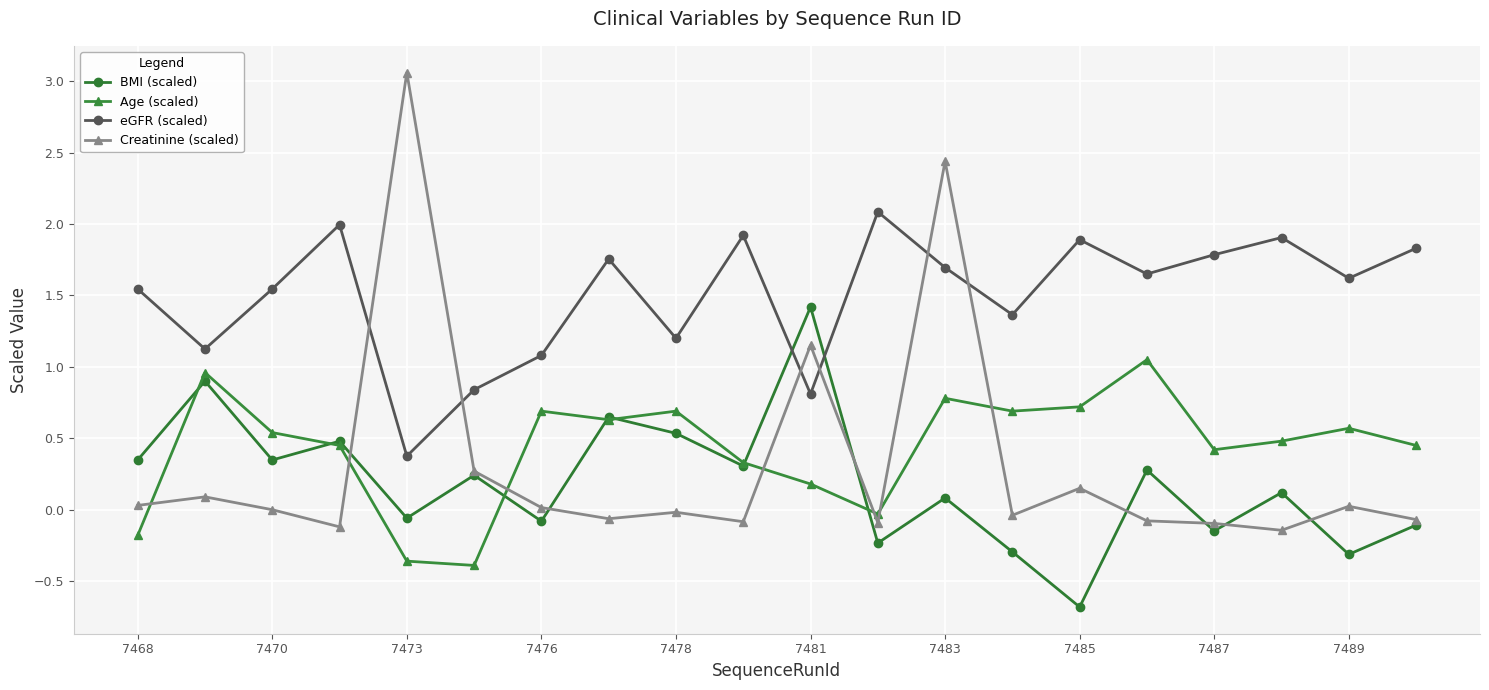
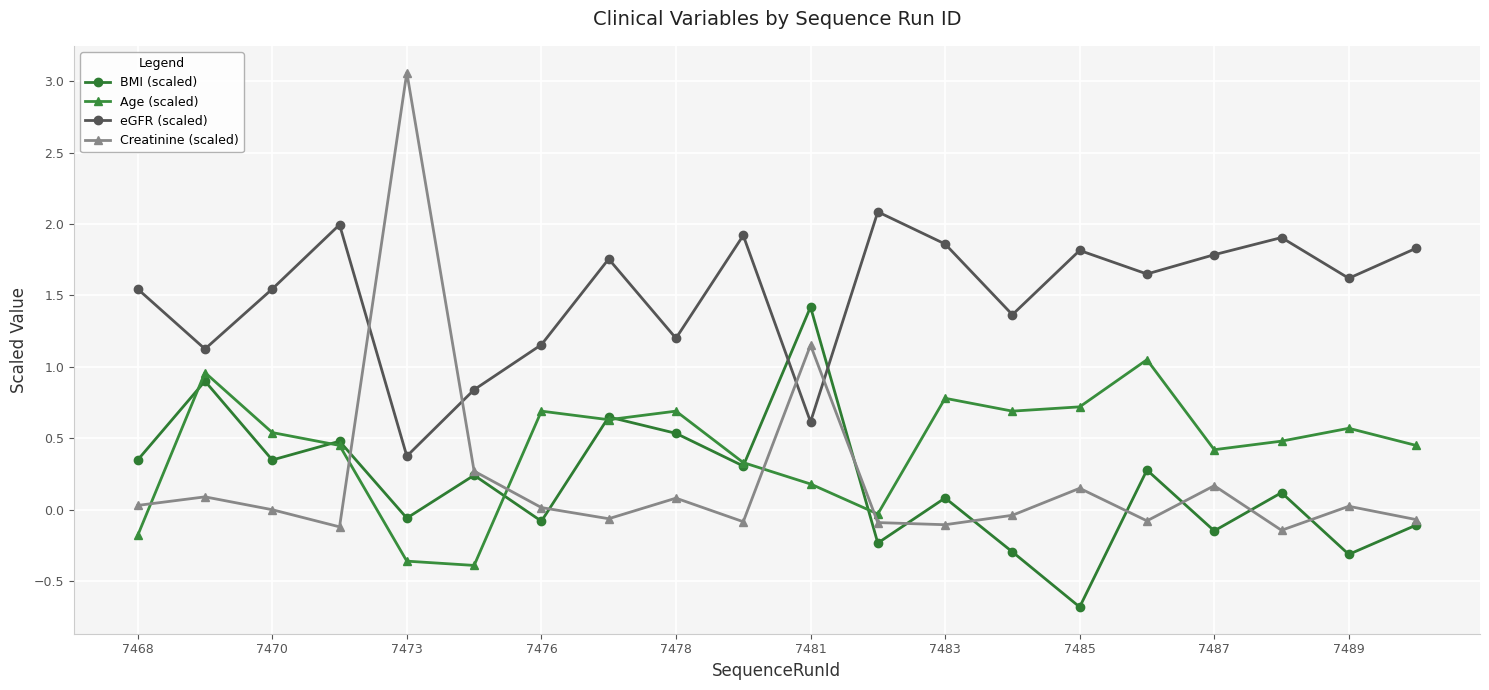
  {
    "eGFR (scaled)": {
      "7468": 1.55,
      "7470": 1.55,
      "7473": 0.38,
-     "7476": 1.08,
+     "7476": 1.16,
      "7478": 1.20,
-     "7481": 0.81,
-     "7483": 1.70,
-     "7485": 1.89,
+     "7481": 0.62,
+     "7483": 1.86,
+     "7485": 1.82,
      "7487": 1.79,
      "7489": 1.62
    },
    "Creatinine (scaled)": {
      "7468": 0.03,
      "7470": 0.00,
      "7473": 3.06,
      "7476": 0.02,
-     "7478": -0.02,
+     "7478": 0.08,
      "7481": 1.15,
-     "7483": 2.44,
+     "7483": -0.10,
      "7485": 0.15,
-     "7487": -0.10,
+     "7487": 0.17,
      "7489": 0.02
    }
  }
